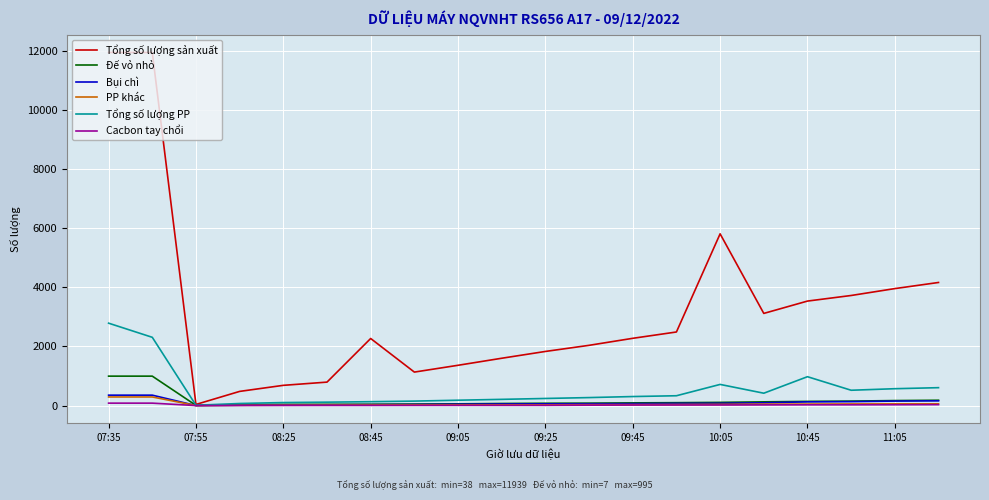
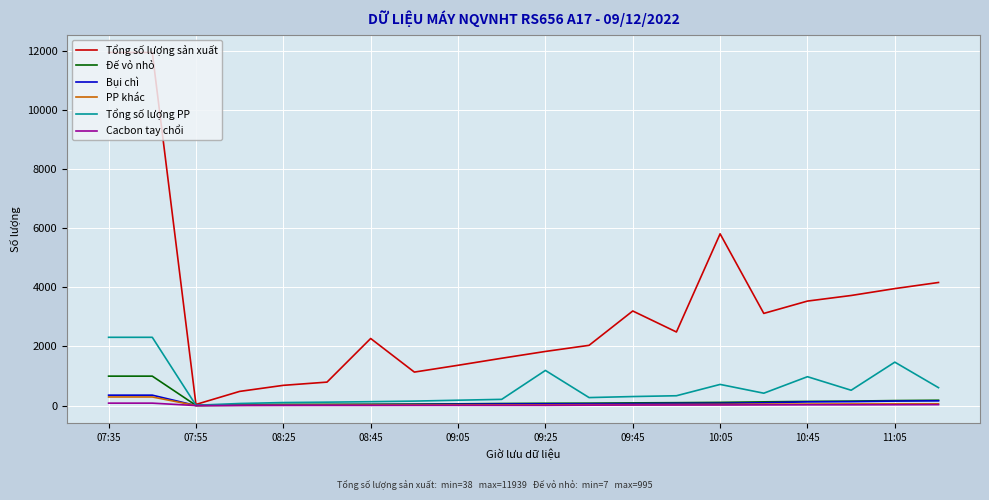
  {
    "Tổng số lượng sản xuất": {
      "08:25": 700,
      "08:45": 2300,
      "09:05": 1400,
      "09:25": 1800,
-     "09:45": 2300,
+     "09:45": 3200,
      "10:05": 5800,
      "10:45": 3500,
      "11:05": 4000
    },
    "Đế vỏ nhỏ": {
      "07:35": 1000
    },
    "Tổng số lượng PP": {
-     "07:35": 2800,
+     "07:35": 2300,
      "09:05": 200,
-     "09:25": 200,
+     "09:25": 1200,
      "09:45": 300,
      "10:05": 700,
      "10:45": 1000,
-     "11:05": 600
+     "11:05": 1500
    },
    "Cacbon tay chổi": {
      "07:35": 100
    }
  }
